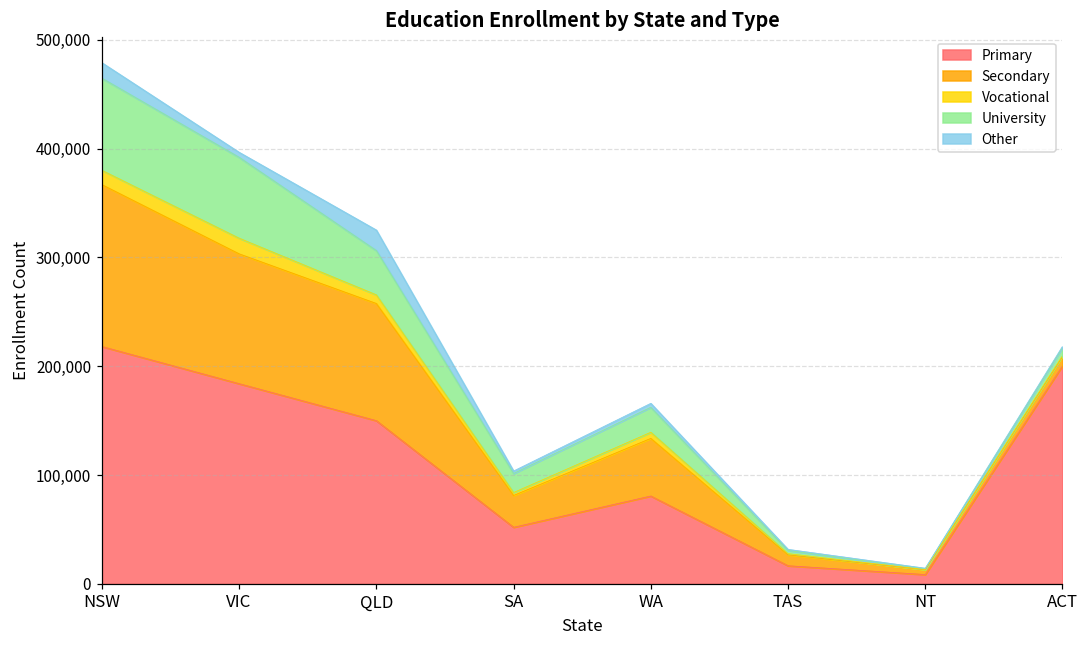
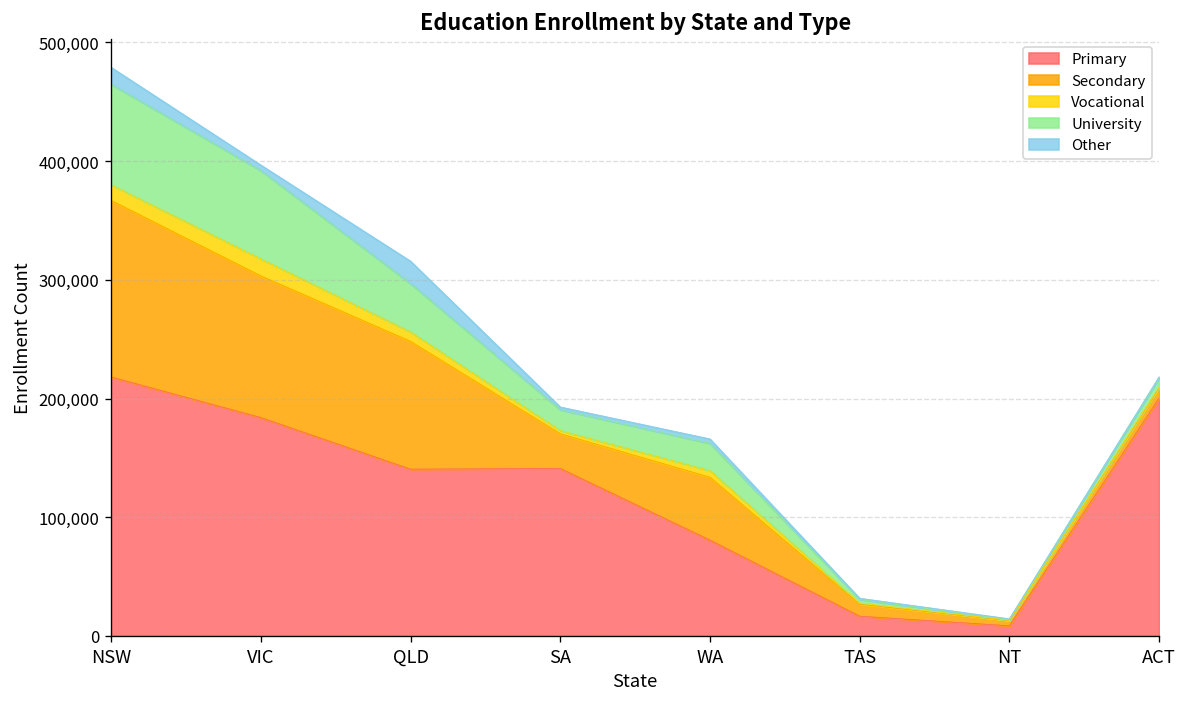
  {
    "Primary": {
      "NSW": "220,000",
      "VIC": "180,000",
-     "QLD": "150,000",
-     "SA": "50,000",
+     "QLD": "140,000",
+     "SA": "140,000",
      "WA": "80,000",
      "TAS": "20,000",
      "NT": "10,000",
      "ACT": "200,000"
    },
    "University": {
      "NSW": "80,000",
      "VIC": "70,000",
      "QLD": "40,000",
      "WA": "20,000"
    },
    "Other": {
      "NSW": "10,000",
      "VIC": "0",
      "QLD": "20,000",
      "WA": "0"
    }
  }
